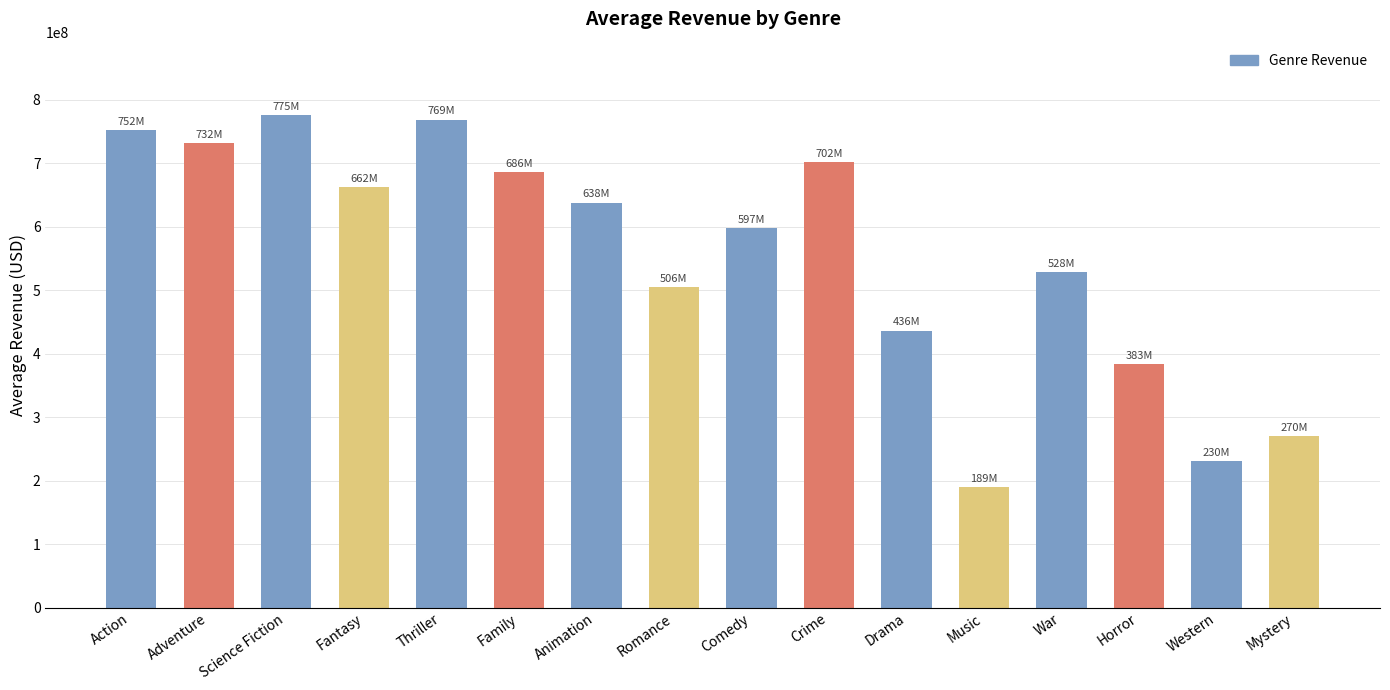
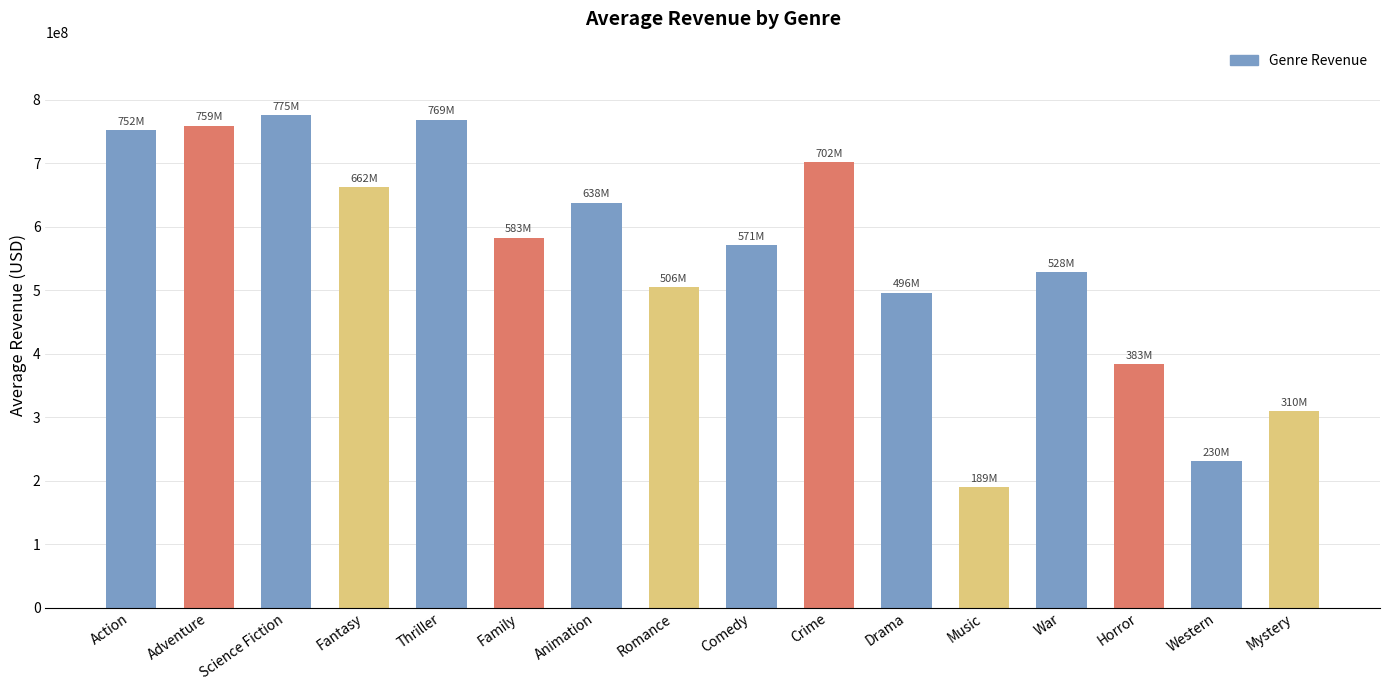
  {
    "Action": "752M",
-   "Adventure": "732M",
+   "Adventure": "759M",
    "Science Fiction": "775M",
    "Fantasy": "662M",
    "Thriller": "769M",
-   "Family": "686M",
+   "Family": "583M",
    "Animation": "638M",
    "Romance": "506M",
-   "Comedy": "597M",
+   "Comedy": "571M",
    "Crime": "702M",
-   "Drama": "436M",
+   "Drama": "496M",
    "Music": "189M",
    "War": "528M",
    "Horror": "383M",
    "Western": "230M",
-   "Mystery": "270M"
+   "Mystery": "310M"
  }
